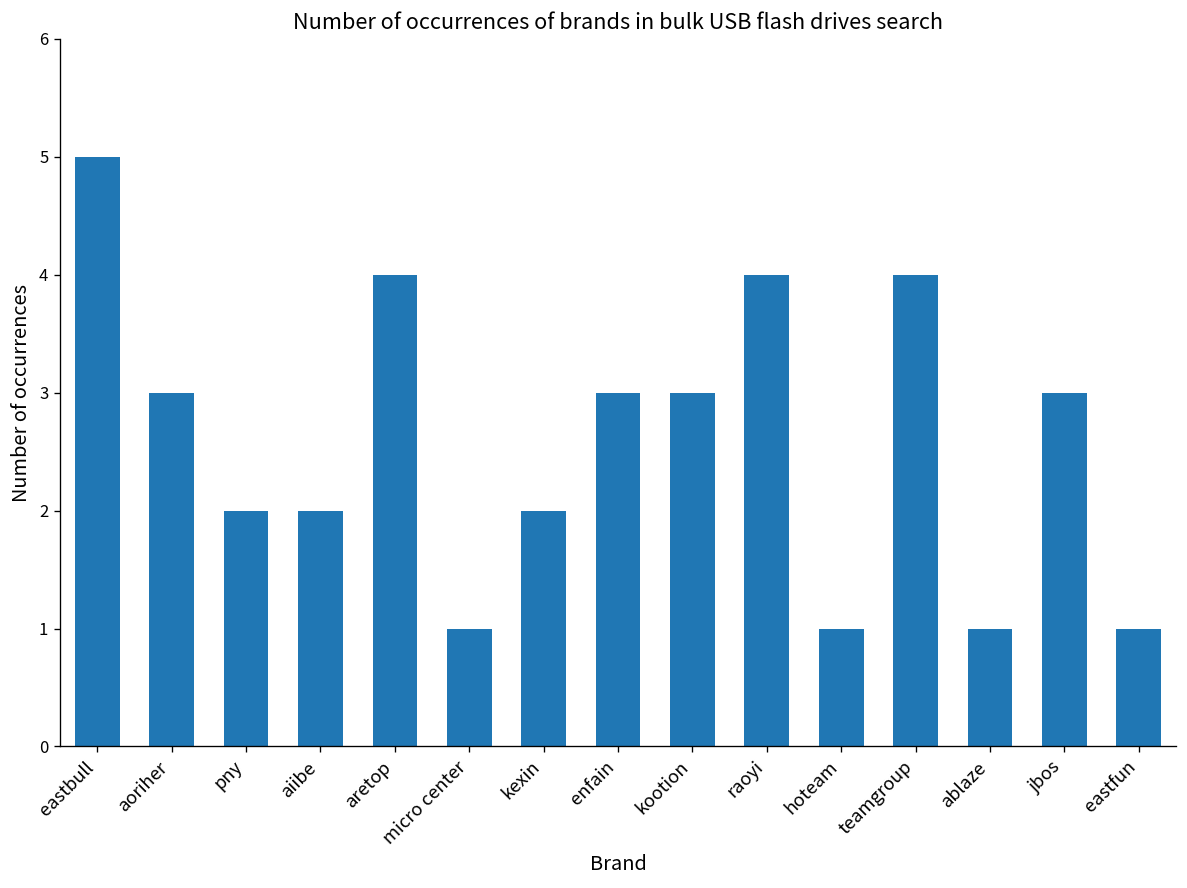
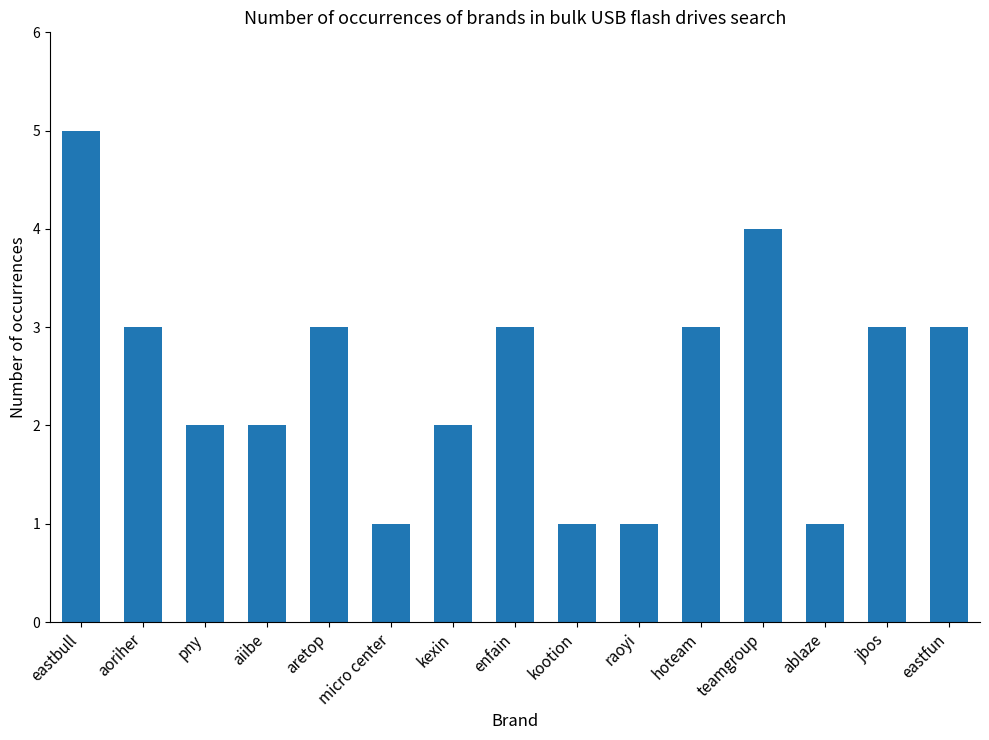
  {
    "eastbull": 5,
    "aoriher": 3,
    "pny": 2,
    "aiibe": 2,
-   "aretop": 4,
+   "aretop": 3,
    "micro center": 1,
    "kexin": 2,
    "enfain": 3,
-   "kootion": 3,
-   "raoyi": 4,
-   "hoteam": 1,
+   "kootion": 1,
+   "raoyi": 1,
+   "hoteam": 3,
    "teamgroup": 4,
    "ablaze": 1,
    "jbos": 3,
-   "eastfun": 1
+   "eastfun": 3
  }
